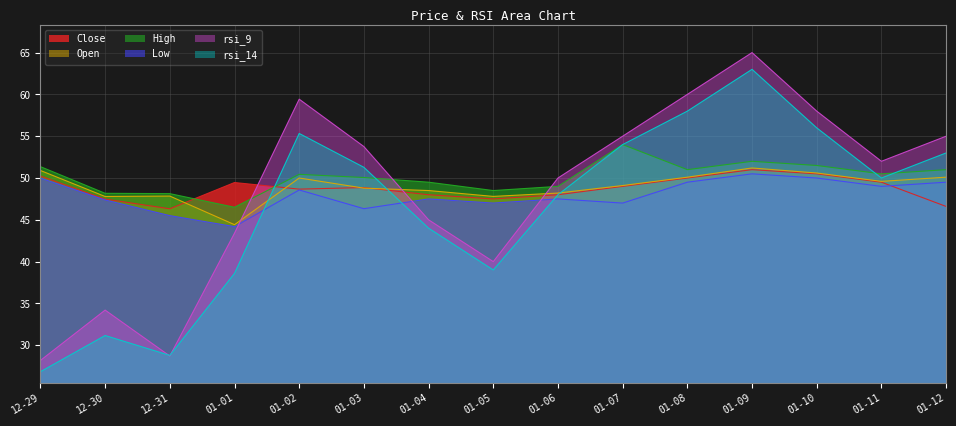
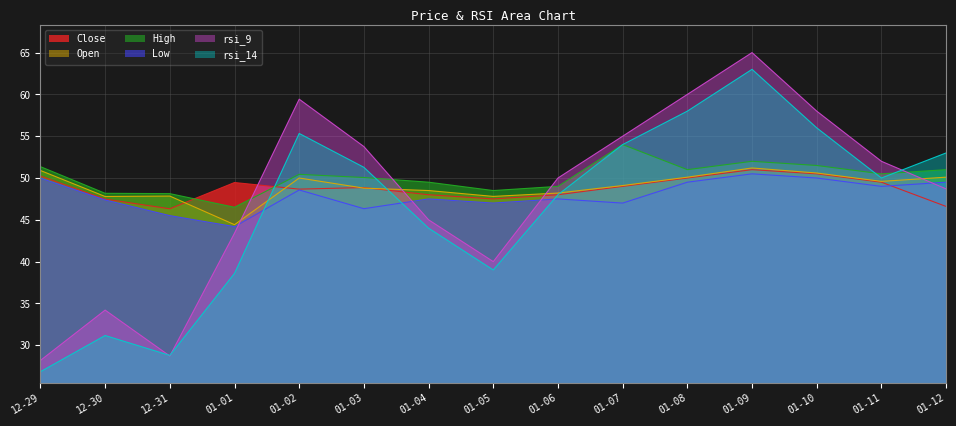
  {
    "Close": {
      "12-31": 46,
      "01-01": 49,
      "01-04": 48,
      "01-12": 47
    },
    "Open": {
      "12-29": 51,
      "12-30": 48,
      "01-02": 50,
      "01-04": 49,
      "01-12": 50
    },
    "High": {
      "12-29": 51,
      "12-30": 48,
      "01-01": 47,
      "01-02": 50,
      "01-03": 50,
      "01-04": 50,
      "01-05": 49,
      "01-06": 49,
      "01-08": 51,
      "01-09": 52,
      "01-10": 52,
      "01-11": 51,
      "01-12": 51
    },
    "Low": {
      "12-31": 46,
      "01-03": 46,
      "01-04": 48,
      "01-05": 47,
      "01-06": 48,
      "01-07": 47,
      "01-08": 50,
      "01-09": 51,
      "01-10": 50,
      "01-11": 49,
      "01-12": 50
    },
    "rsi_9": {
      "12-29": 28,
      "12-30": 34,
      "01-01": 43,
      "01-02": 59,
      "01-03": 54,
      "01-04": 45,
      "01-05": 40,
      "01-06": 50,
      "01-07": 55,
      "01-08": 60,
      "01-09": 65,
      "01-10": 58,
      "01-11": 52,
-     "01-12": 55
+     "01-12": 49
    },
    "rsi_14": {
      "12-29": 27,
      "12-30": 31,
      "01-01": 39,
      "01-02": 55,
      "01-03": 51,
      "01-04": 44,
      "01-05": 39,
      "01-08": 58,
      "01-09": 63,
      "01-10": 56,
      "01-11": 50,
      "01-12": 53
    }
  }
